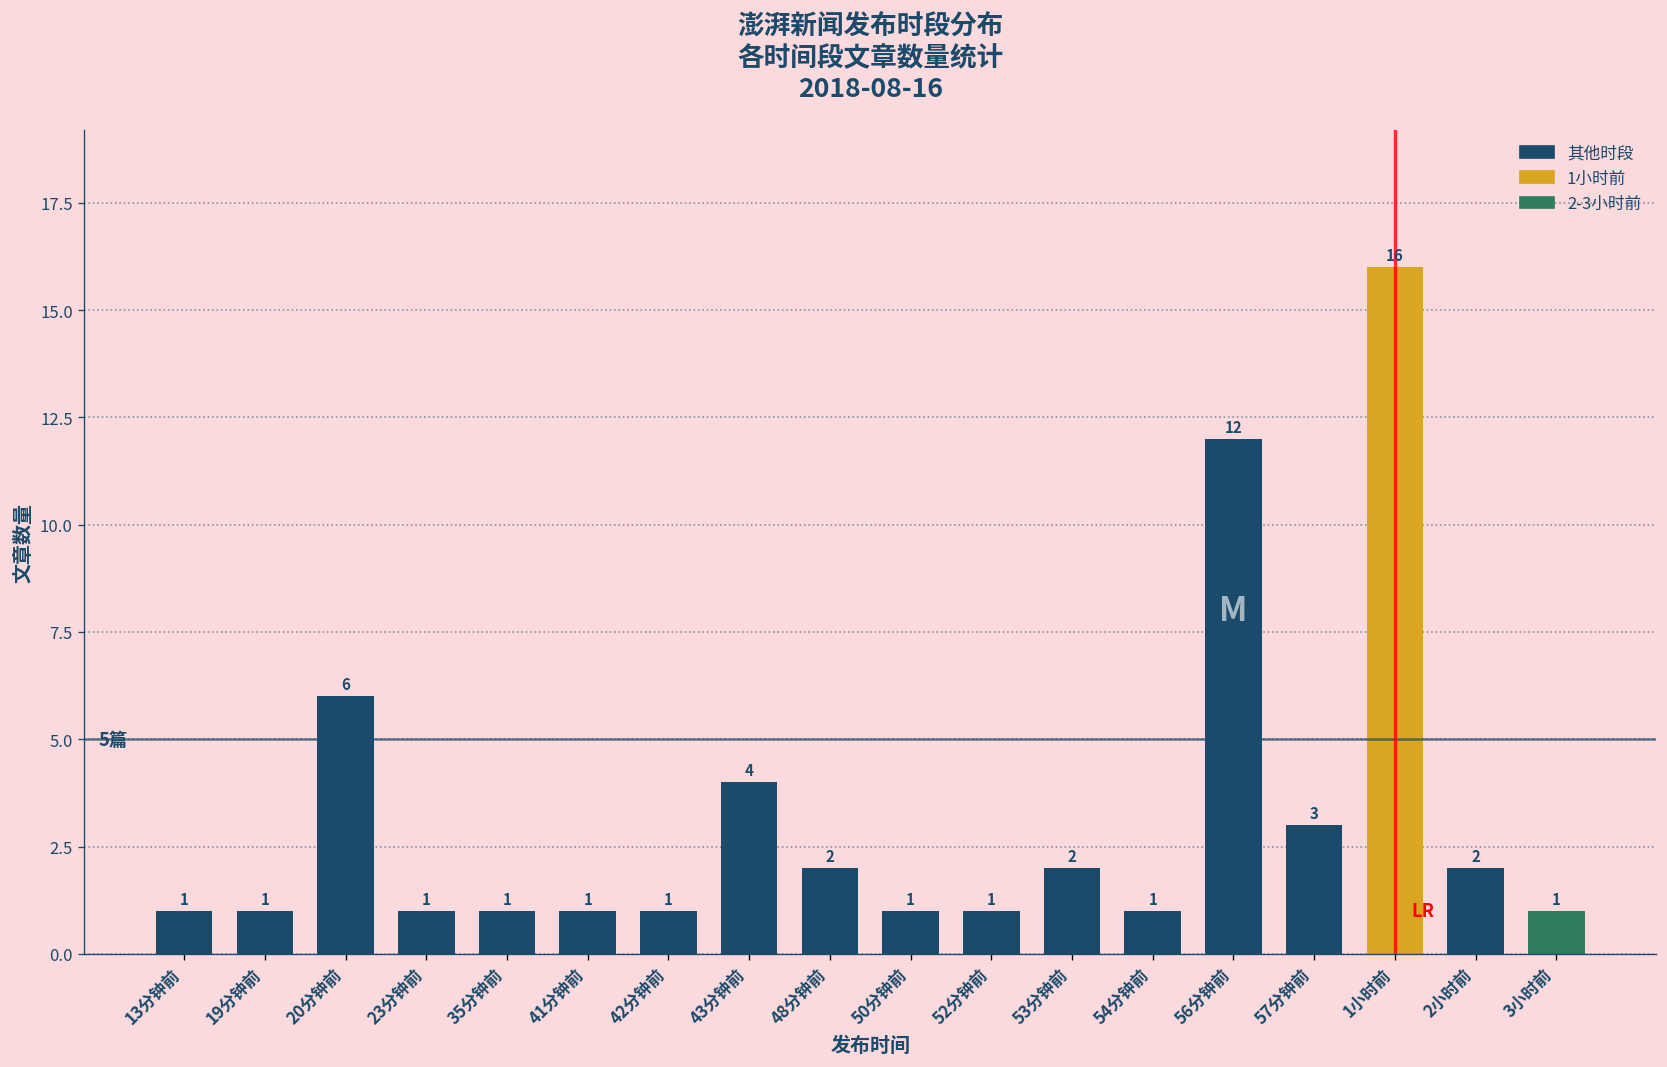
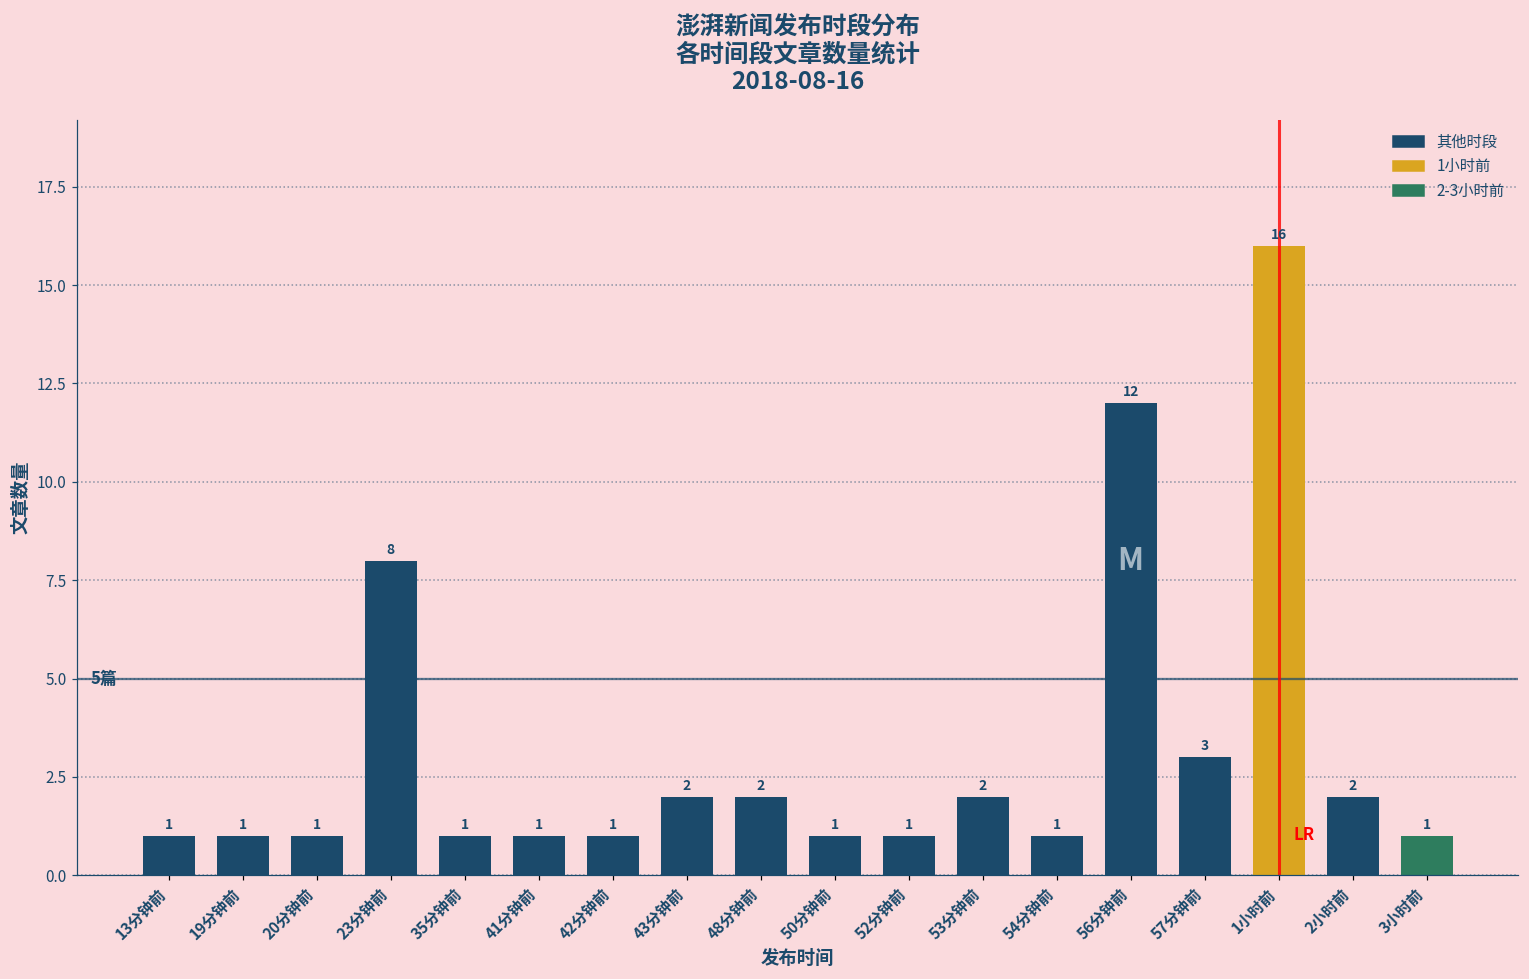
  {
    "13分钟前": 1,
    "19分钟前": 1,
-   "20分钟前": 6,
-   "23分钟前": 1,
+   "20分钟前": 1,
+   "23分钟前": 8,
    "35分钟前": 1,
    "41分钟前": 1,
    "42分钟前": 1,
-   "43分钟前": 4,
+   "43分钟前": 2,
    "48分钟前": 2,
    "50分钟前": 1,
    "52分钟前": 1,
    "53分钟前": 2,
    "54分钟前": 1,
    "56分钟前": 12,
    "57分钟前": 3,
    "1小时前": 16,
    "2小时前": 2,
    "3小时前": 1
  }
